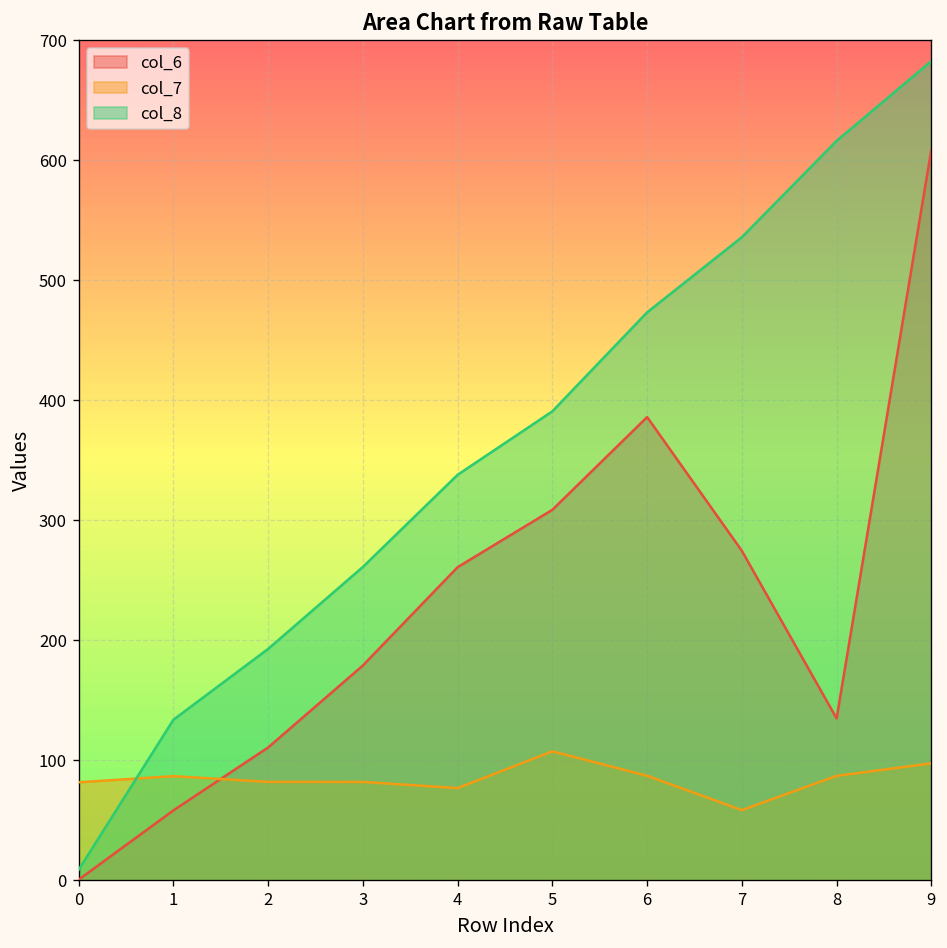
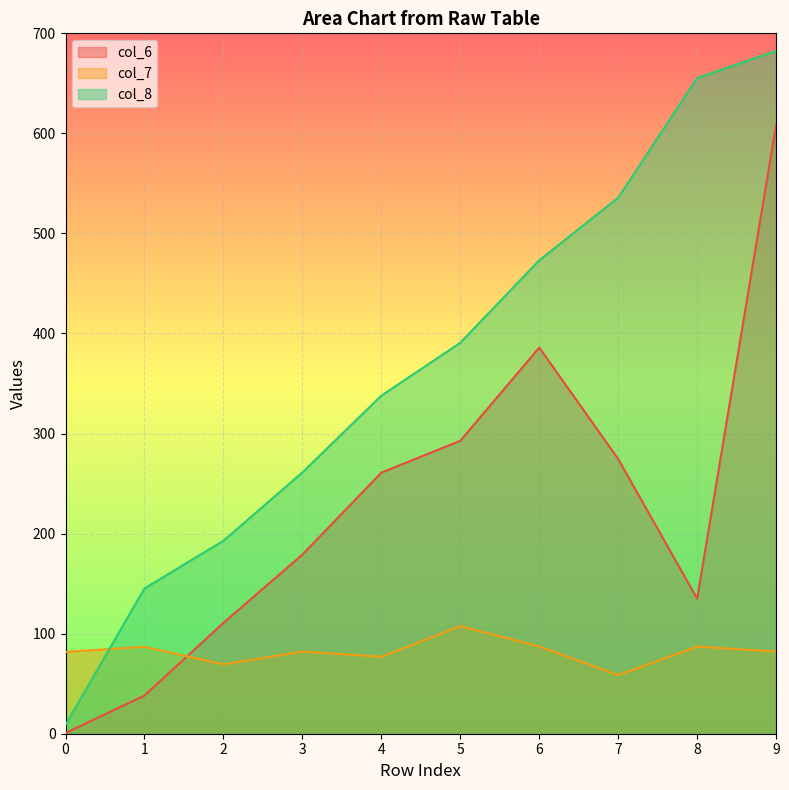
  {
    "col_6": {
      "0": 1,
-     "1": 58,
+     "1": 38,
      "2": 111,
      "3": 179,
      "4": 261,
-     "5": 309,
+     "5": 293,
      "6": 386,
      "7": 275,
      "8": 135,
      "9": 609
    },
    "col_7": {
      "0": 82,
      "1": 87,
-     "2": 82,
+     "2": 69,
      "3": 82,
      "4": 77,
      "5": 108,
      "6": 87,
      "7": 59,
      "8": 87,
-     "9": 98
+     "9": 82
    },
    "col_8": {
      "0": 9,
-     "1": 134,
+     "1": 145,
      "2": 193,
      "3": 261,
      "4": 338,
      "5": 391,
      "6": 473,
      "7": 536,
-     "8": 616,
+     "8": 655,
      "9": 682
    }
  }
